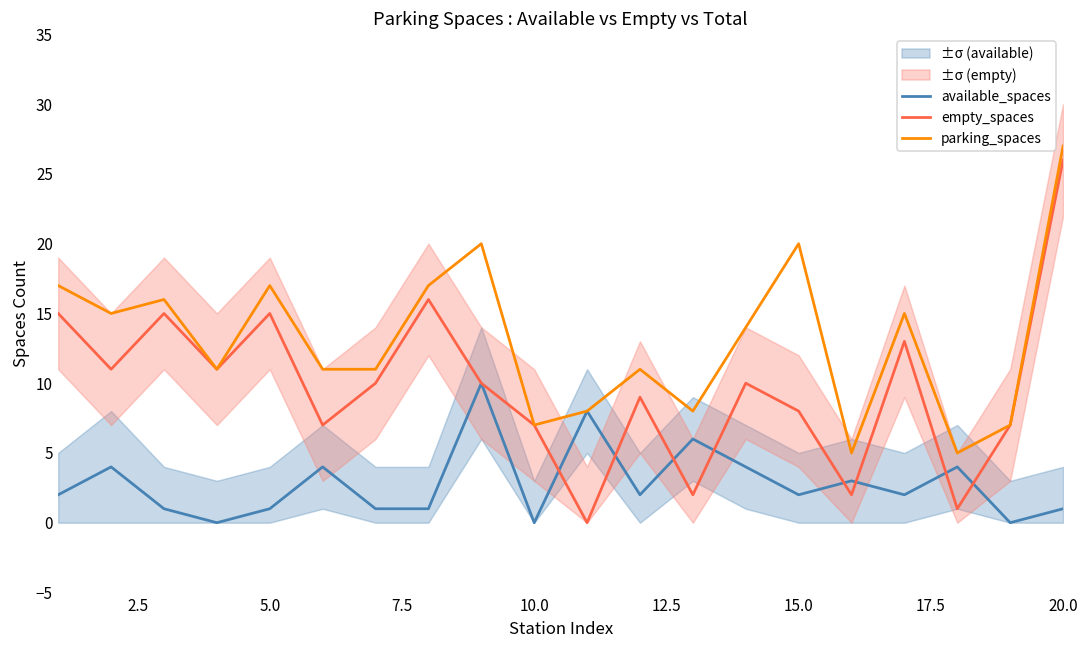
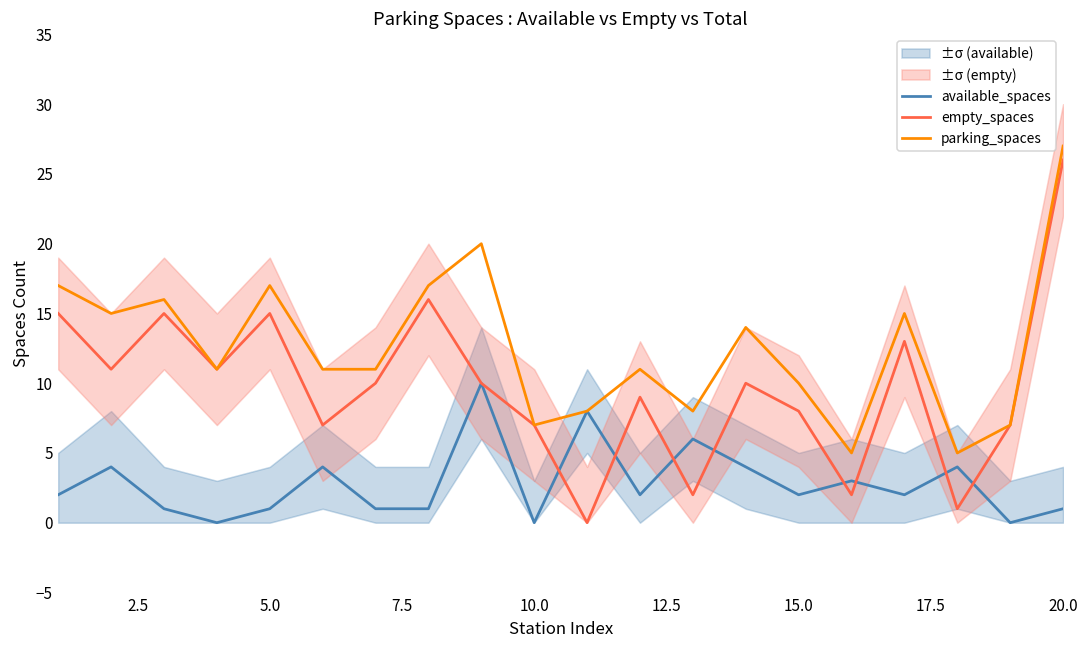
  {
    "parking_spaces": {
      "5.0": 17,
-     "15.0": 20,
+     "15.0": 10,
      "20.0": 27
    }
  }
